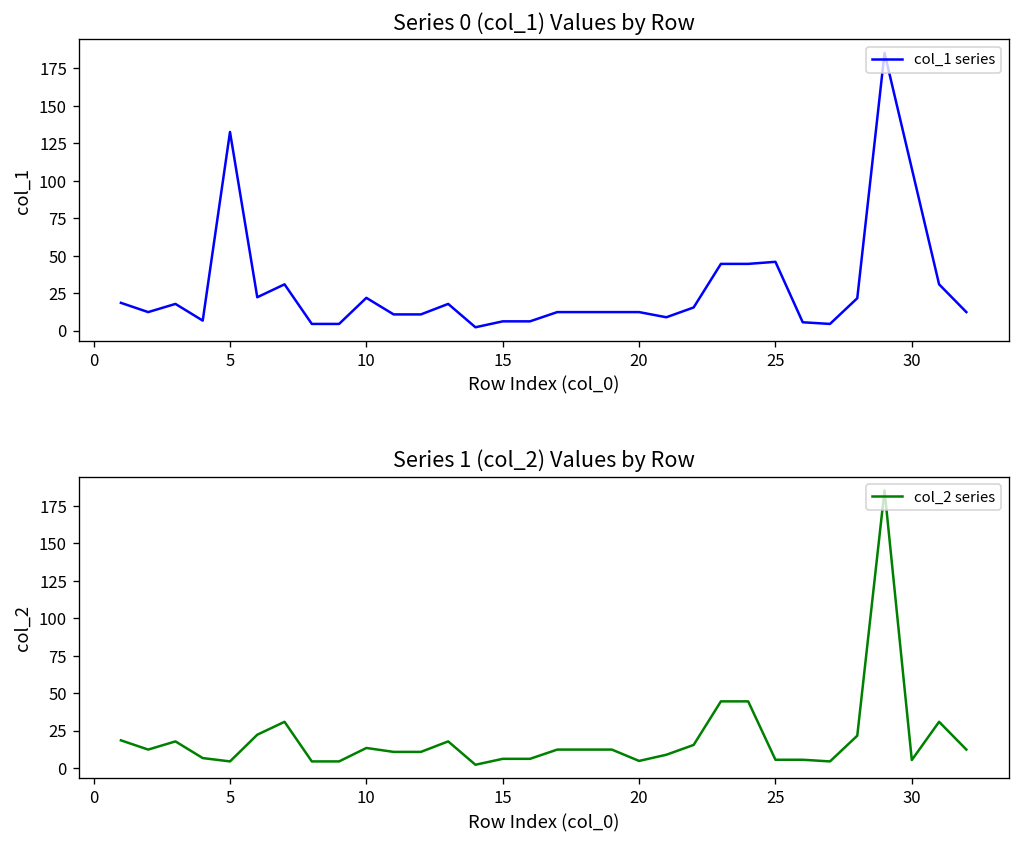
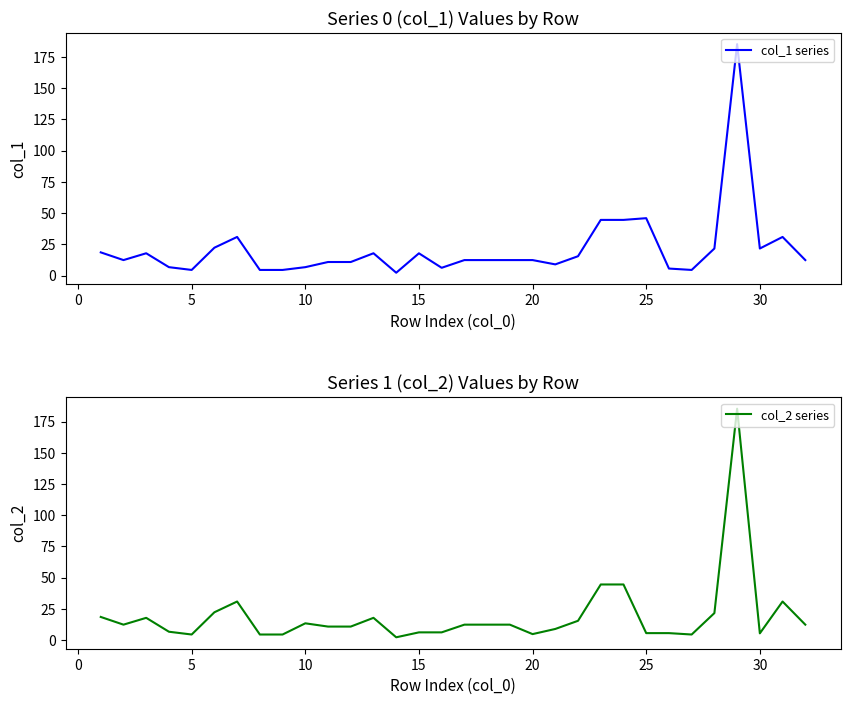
  {
    "Series 0 (col_1) Values by Row": {
-     "5": 133,
-     "10": 22,
-     "15": 6,
+     "5": 4,
+     "10": 7,
+     "15": 18,
      "20": 12,
      "25": 46,
-     "30": 108
+     "30": 22
    },
    "Series 1 (col_2) Values by Row": {
      "5": 4,
      "10": 13,
      "15": 6,
      "20": 5,
      "25": 6,
      "30": 5
    }
  }
